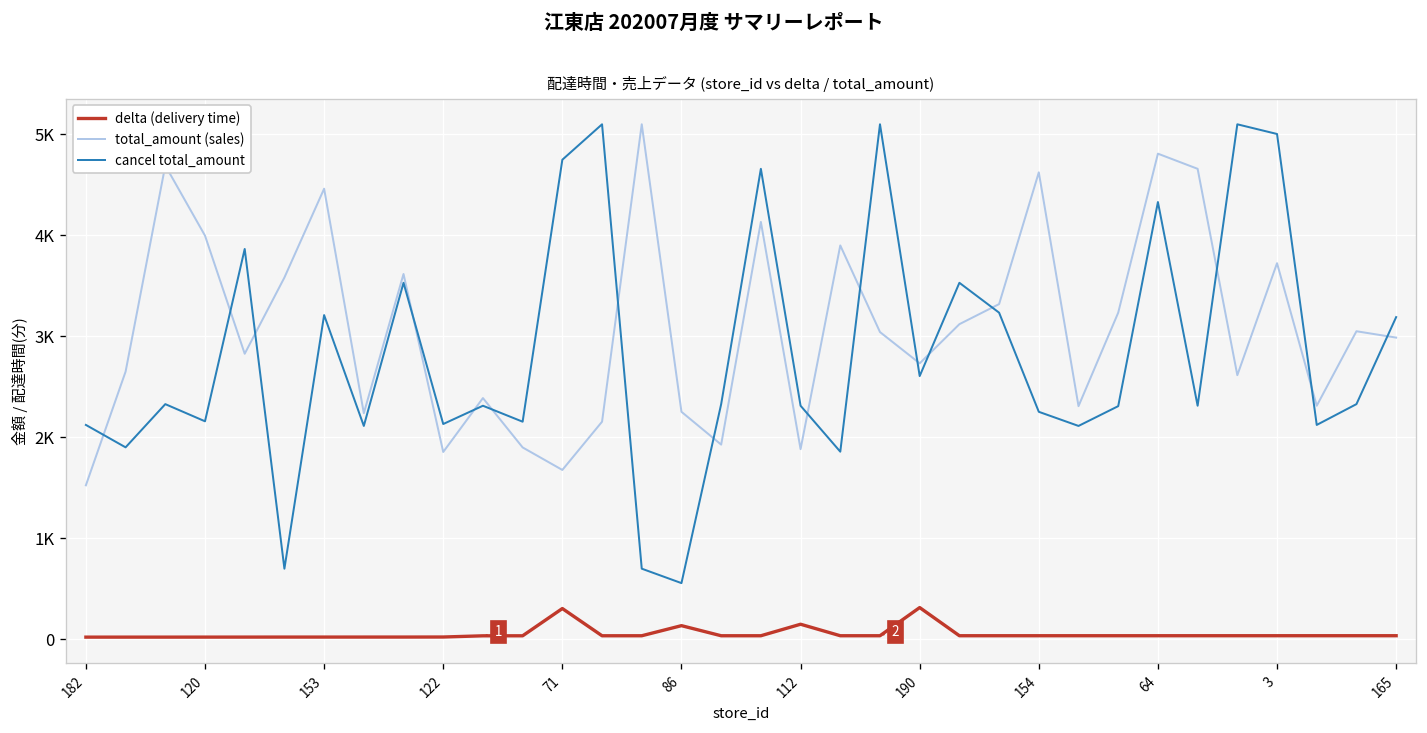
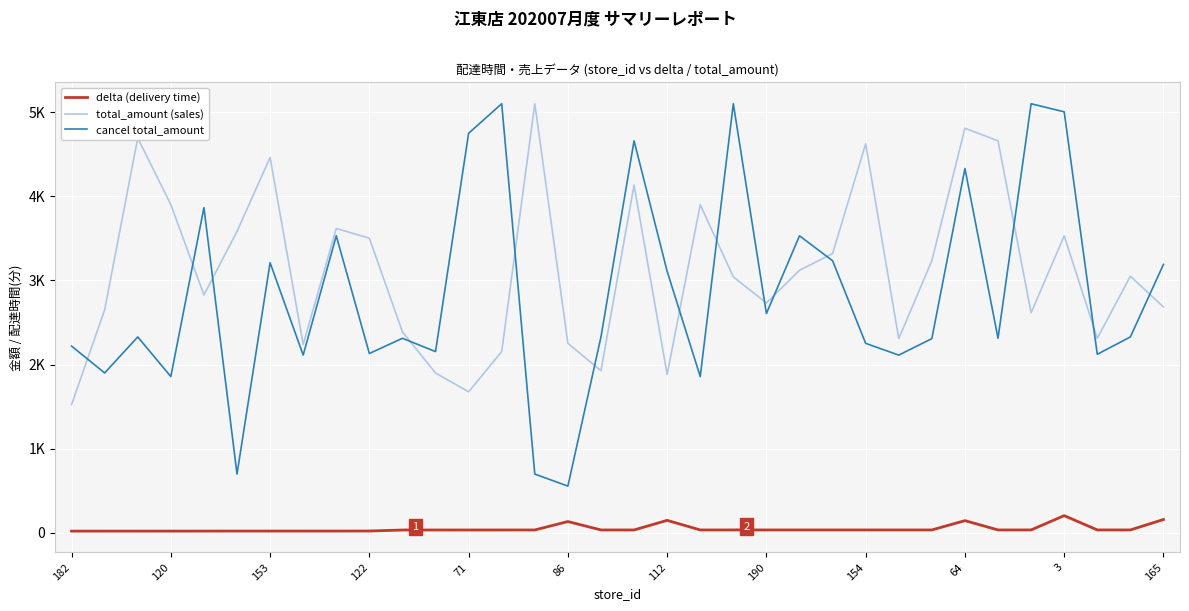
  {
    "delta (delivery time)": {
      "182": 0,
      "120": 0,
      "153": 0,
      "122": 0,
-     "71": 300,
+     "71": 0,
      "86": 100,
      "112": 100,
-     "190": 300,
+     "190": 0,
      "154": 0,
-     "64": 0,
-     "3": 0,
-     "165": 0
+     "64": 100,
+     "3": 200,
+     "165": 200
    },
    "total_amount (sales)": {
      "182": 1500,
-     "120": 4000,
+     "120": 3900,
      "153": 4500,
-     "122": 1900,
+     "122": 3500,
      "71": 1700,
      "86": 2300,
      "112": 1900,
      "190": 2700,
      "154": 4600,
      "64": 4800,
-     "3": 3700,
-     "165": 3000
+     "3": 3500,
+     "165": 2700
    },
    "cancel total_amount": {
-     "182": 2100,
-     "120": 2200,
+     "182": 2200,
+     "120": 1900,
      "153": 3200,
      "122": 2100,
      "71": 4700,
      "86": 600,
-     "112": 2300,
+     "112": 3100,
      "190": 2600,
      "154": 2300,
      "64": 4300,
      "3": 5000,
      "165": 3200
    }
  }
